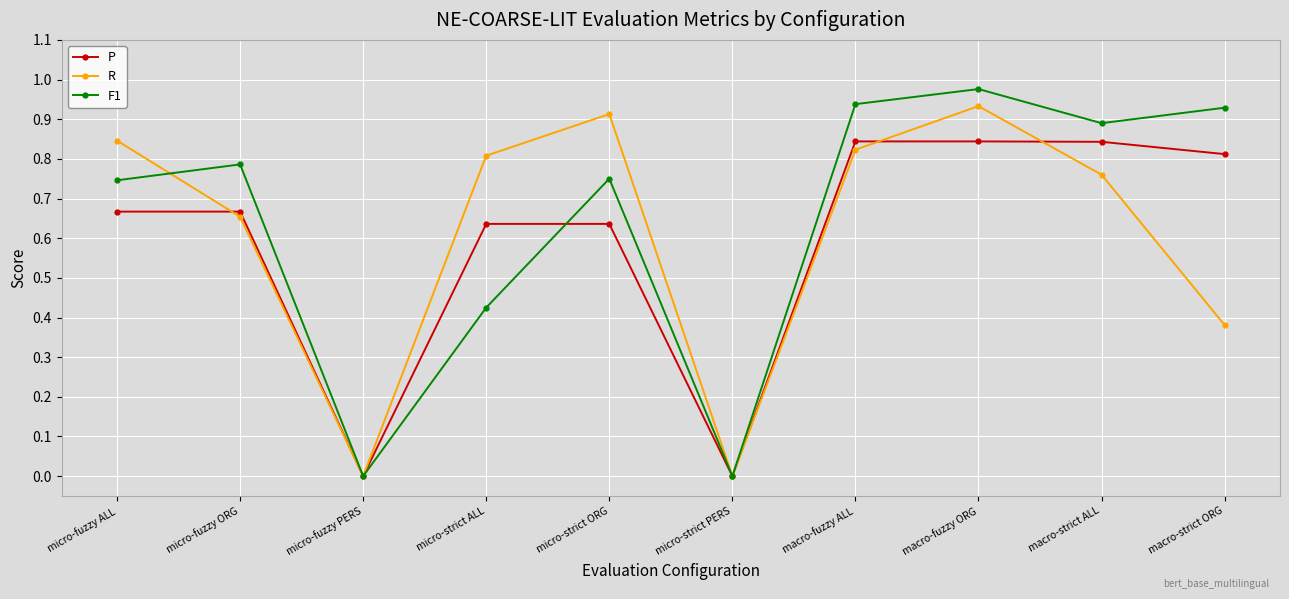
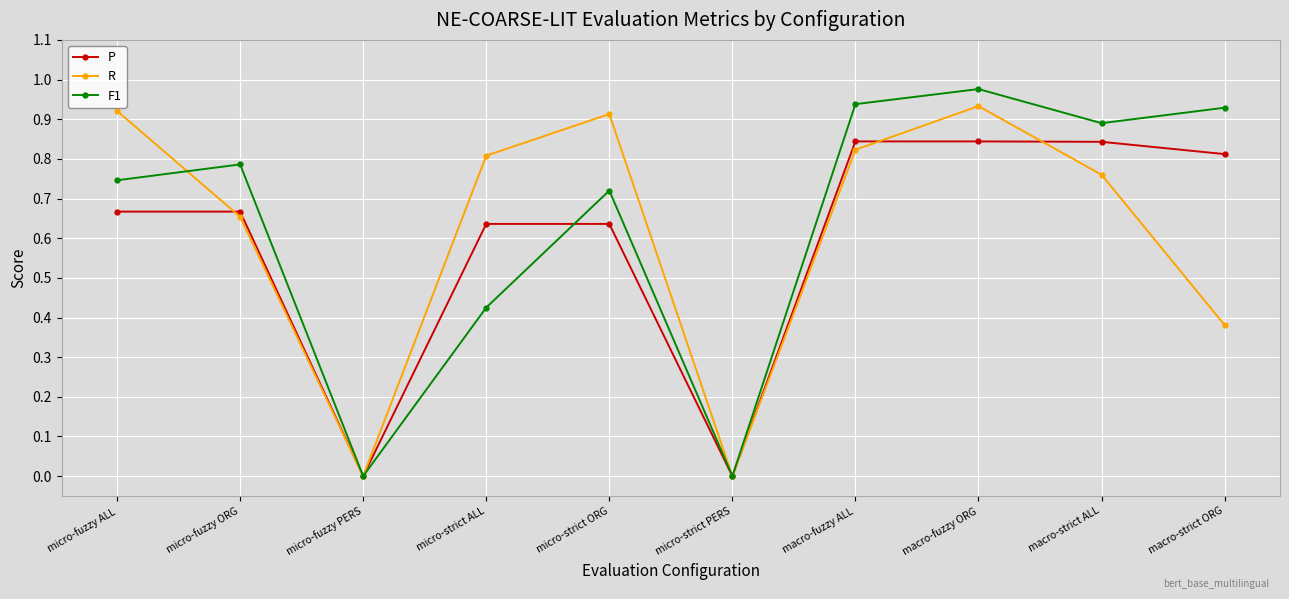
  {
    "P": {
      "micro-fuzzy ALL": 0.67,
      "micro-fuzzy ORG": 0.67,
      "micro-strict ALL": 0.64,
      "micro-strict ORG": 0.64,
      "macro-fuzzy ALL": 0.84,
      "macro-fuzzy ORG": 0.84,
      "macro-strict ALL": 0.84,
      "macro-strict ORG": 0.81
    },
    "R": {
-     "micro-fuzzy ALL": 0.85,
+     "micro-fuzzy ALL": 0.92,
      "micro-fuzzy ORG": 0.65,
      "micro-strict ALL": 0.81,
      "micro-strict ORG": 0.91,
      "macro-fuzzy ALL": 0.82,
      "macro-fuzzy ORG": 0.93,
      "macro-strict ALL": 0.76,
      "macro-strict ORG": 0.38
    },
    "F1": {
      "micro-fuzzy ALL": 0.75,
      "micro-fuzzy ORG": 0.79,
      "micro-strict ALL": 0.43,
-     "micro-strict ORG": 0.75,
+     "micro-strict ORG": 0.72,
      "macro-fuzzy ALL": 0.94,
      "macro-fuzzy ORG": 0.98,
      "macro-strict ALL": 0.89,
      "macro-strict ORG": 0.93
    }
  }
